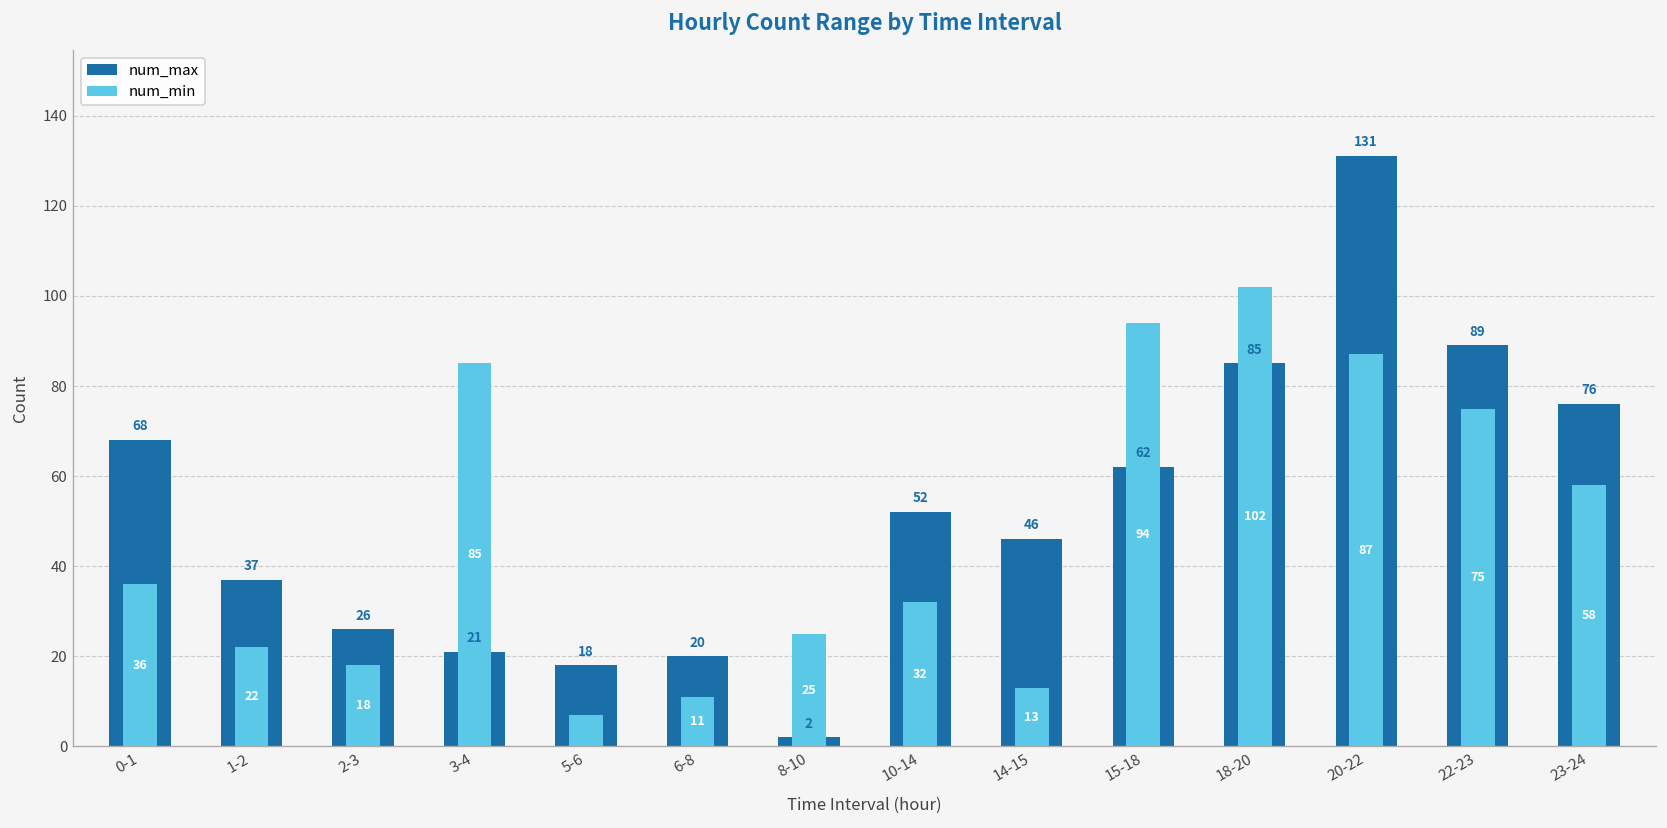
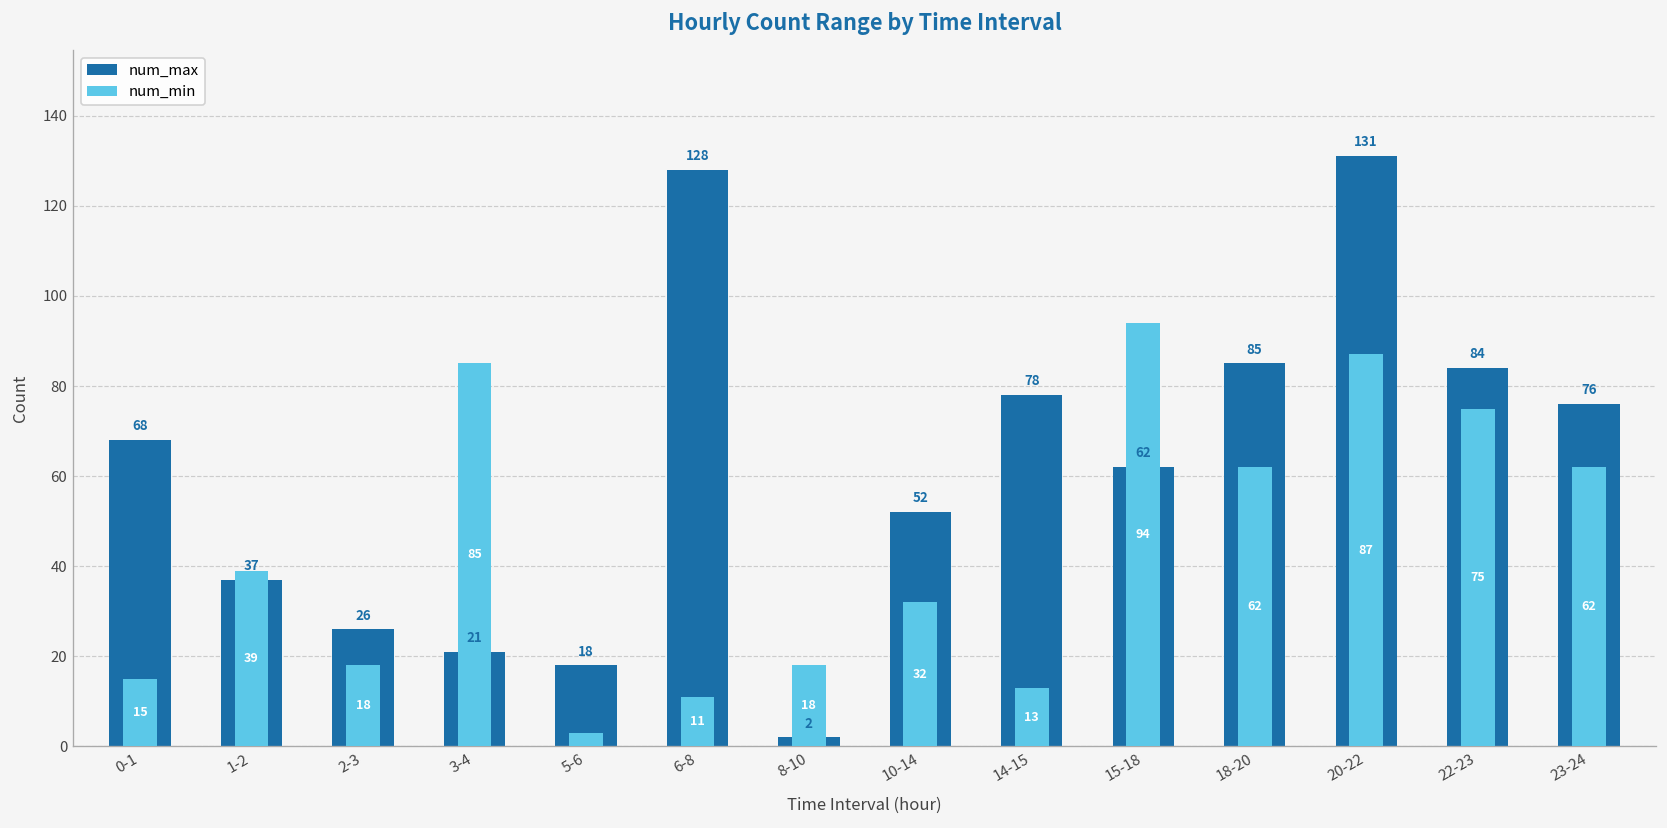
  {
    "num_max": {
      "0-1": 68,
      "2-3": 26,
      "5-6": 18,
-     "6-8": 20,
+     "6-8": 128,
      "10-14": 52,
-     "14-15": 46,
+     "14-15": 78,
      "20-22": 131,
-     "22-23": 89,
+     "22-23": 84,
      "23-24": 76
    },
    "num_min": {
-     "0-1": 36,
-     "1-2": 22,
+     "0-1": 15,
+     "1-2": 39,
      "3-4": 85,
-     "5-6": 7,
-     "8-10": 25,
+     "5-6": 3,
+     "8-10": 18,
      "15-18": 94,
-     "18-20": 102,
-     "23-24": 58
+     "18-20": 62,
+     "23-24": 62
    }
  }
